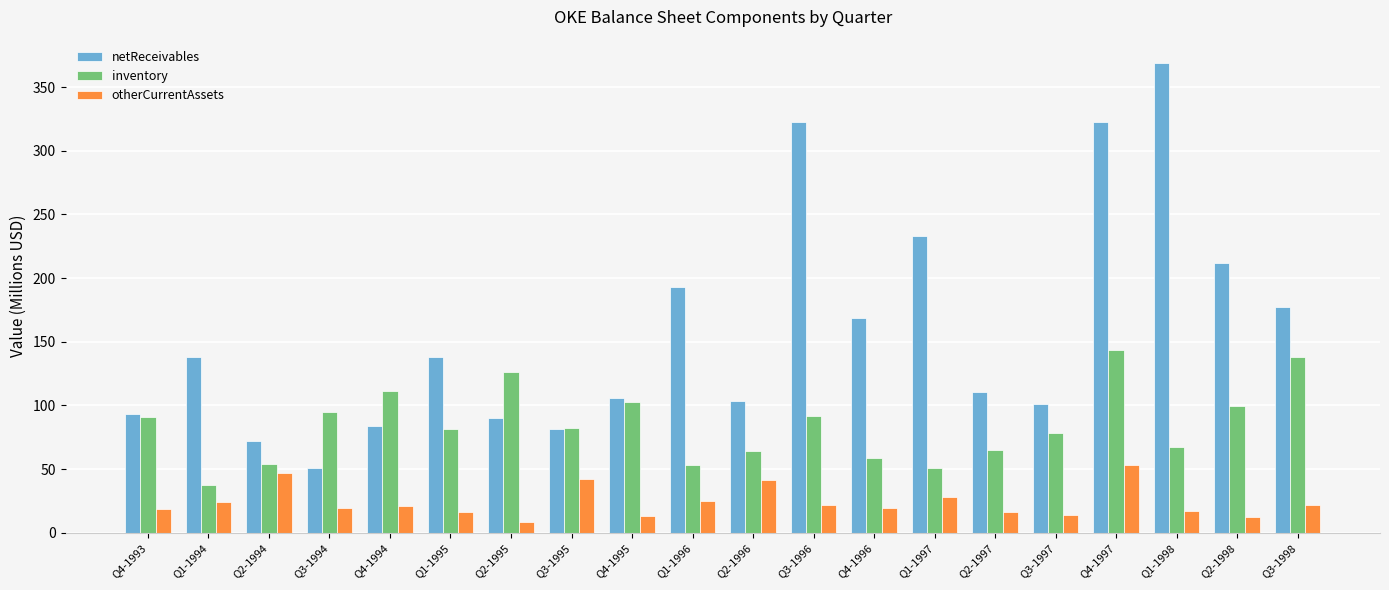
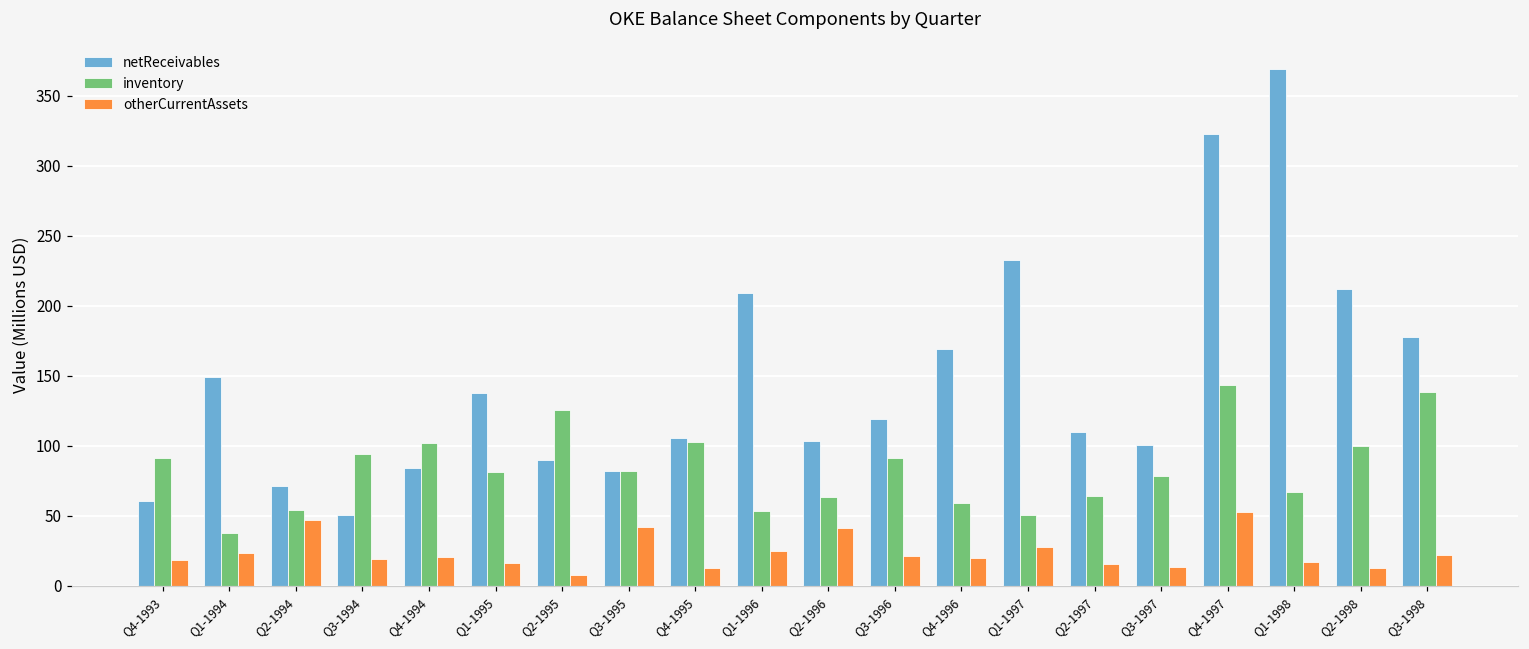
  {
    "netReceivables": {
-     "Q4-1993": 93,
-     "Q1-1994": 138,
+     "Q4-1993": 61,
+     "Q1-1994": 149,
      "Q2-1994": 72,
      "Q3-1994": 51,
      "Q4-1994": 84,
      "Q1-1995": 138,
      "Q2-1995": 90,
      "Q3-1995": 82,
      "Q4-1995": 106,
-     "Q1-1996": 193,
+     "Q1-1996": 209,
      "Q2-1996": 103,
-     "Q3-1996": 323,
+     "Q3-1996": 119,
      "Q4-1996": 169,
      "Q1-1997": 233,
      "Q2-1997": 110,
      "Q3-1997": 101,
      "Q4-1997": 323,
      "Q1-1998": 369,
      "Q2-1998": 212,
      "Q3-1998": 178
    },
    "inventory": {
      "Q4-1993": 91,
      "Q1-1994": 38,
      "Q2-1994": 54,
      "Q3-1994": 95,
-     "Q4-1994": 111,
+     "Q4-1994": 102,
      "Q1-1995": 81,
      "Q2-1995": 126,
      "Q3-1995": 82,
      "Q4-1995": 103,
      "Q1-1996": 53,
      "Q2-1996": 64,
      "Q3-1996": 92,
      "Q4-1996": 59,
      "Q1-1997": 51,
      "Q2-1997": 65,
      "Q3-1997": 78,
      "Q4-1997": 144,
      "Q1-1998": 67,
      "Q2-1998": 100,
      "Q3-1998": 138
    },
    "otherCurrentAssets": {
      "Q4-1993": 19,
      "Q1-1994": 24,
      "Q2-1994": 47,
      "Q3-1994": 19,
      "Q4-1994": 21,
      "Q1-1995": 16,
      "Q2-1995": 8,
      "Q3-1995": 42,
      "Q4-1995": 13,
      "Q1-1996": 25,
      "Q2-1996": 42,
      "Q3-1996": 22,
      "Q4-1996": 20,
      "Q1-1997": 28,
      "Q2-1997": 16,
      "Q3-1997": 14,
      "Q4-1997": 53,
      "Q1-1998": 17,
      "Q2-1998": 13,
      "Q3-1998": 22
    }
  }
